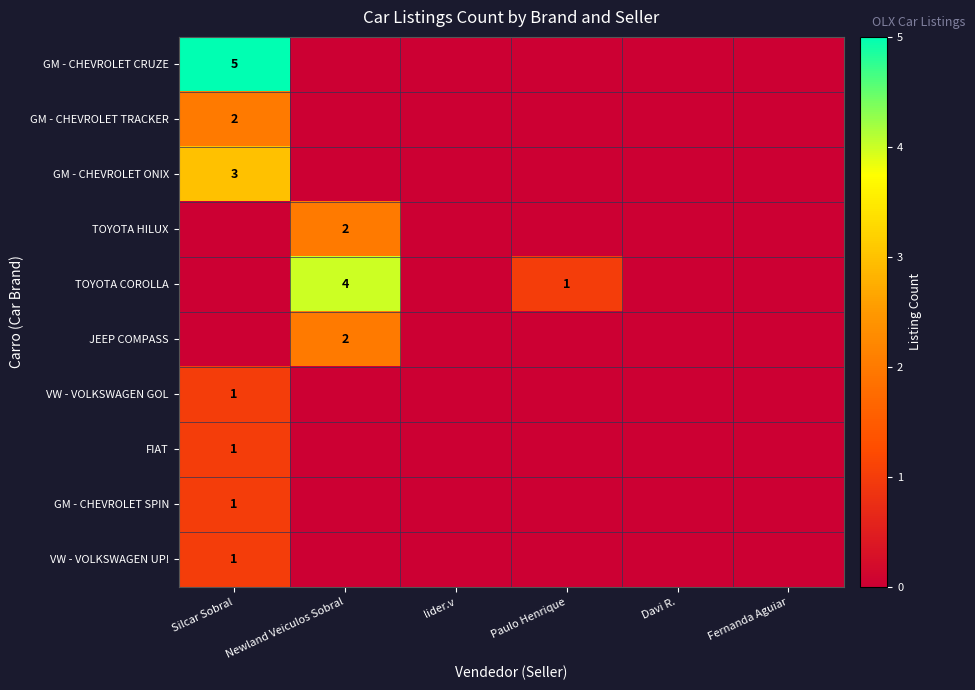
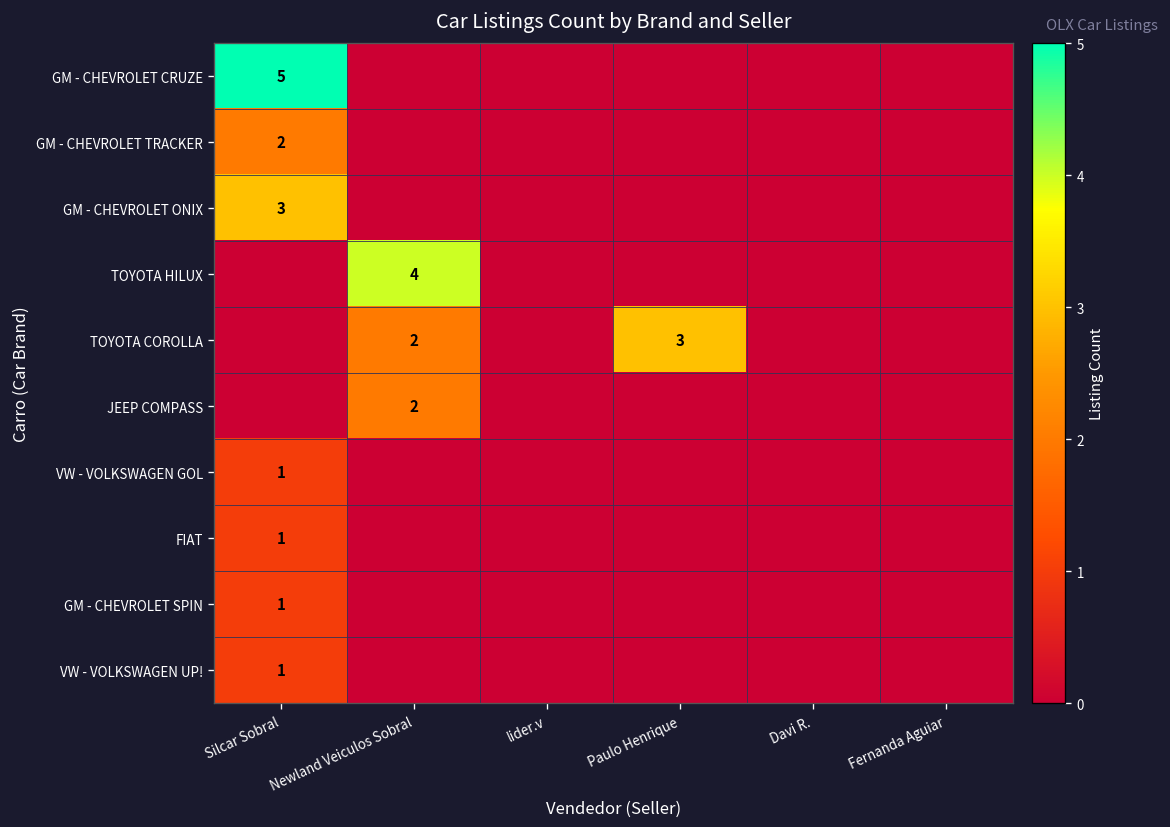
  {
    "GM - CHEVROLET CRUZE": {
      "Silcar Sobral": 5
    },
    "GM - CHEVROLET TRACKER": {
      "Silcar Sobral": 2
    },
    "GM - CHEVROLET ONIX": {
      "Silcar Sobral": 3
    },
    "TOYOTA HILUX": {
-     "Newland Veiculos Sobral": 2
+     "Newland Veiculos Sobral": 4
    },
    "TOYOTA COROLLA": {
-     "Newland Veiculos Sobral": 4,
-     "Paulo Henrique": 1
+     "Newland Veiculos Sobral": 2,
+     "Paulo Henrique": 3
    },
    "JEEP COMPASS": {
      "Newland Veiculos Sobral": 2
    },
    "VW - VOLKSWAGEN GOL": {
      "Silcar Sobral": 1
    },
    "FIAT": {
      "Silcar Sobral": 1
    },
    "GM - CHEVROLET SPIN": {
      "Silcar Sobral": 1
    },
    "VW - VOLKSWAGEN UP!": {
      "Silcar Sobral": 1
    }
  }
